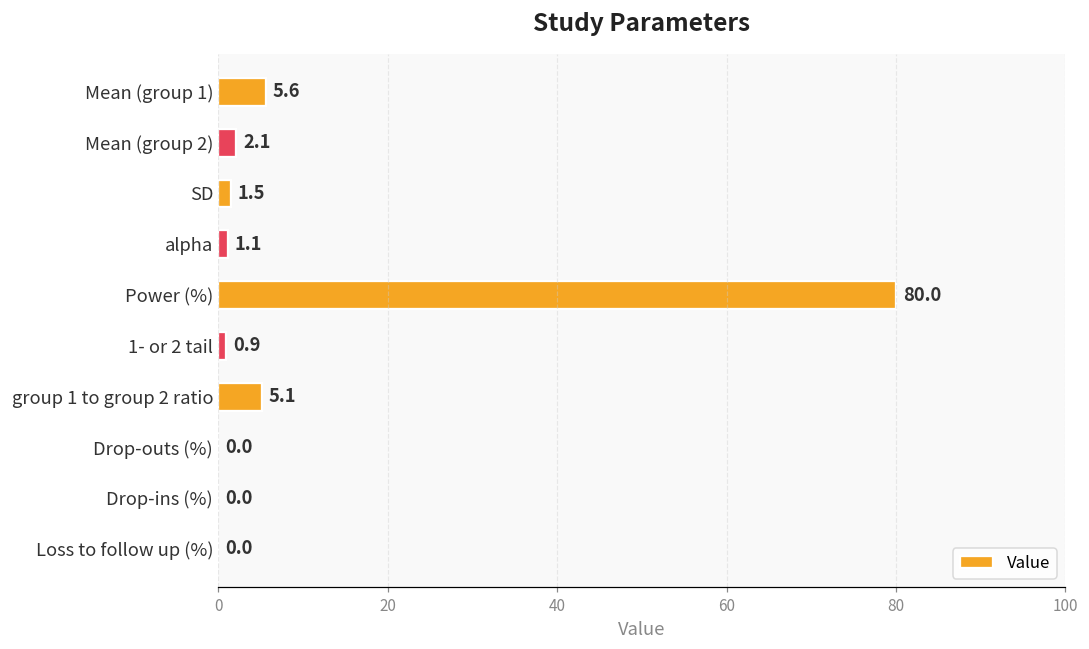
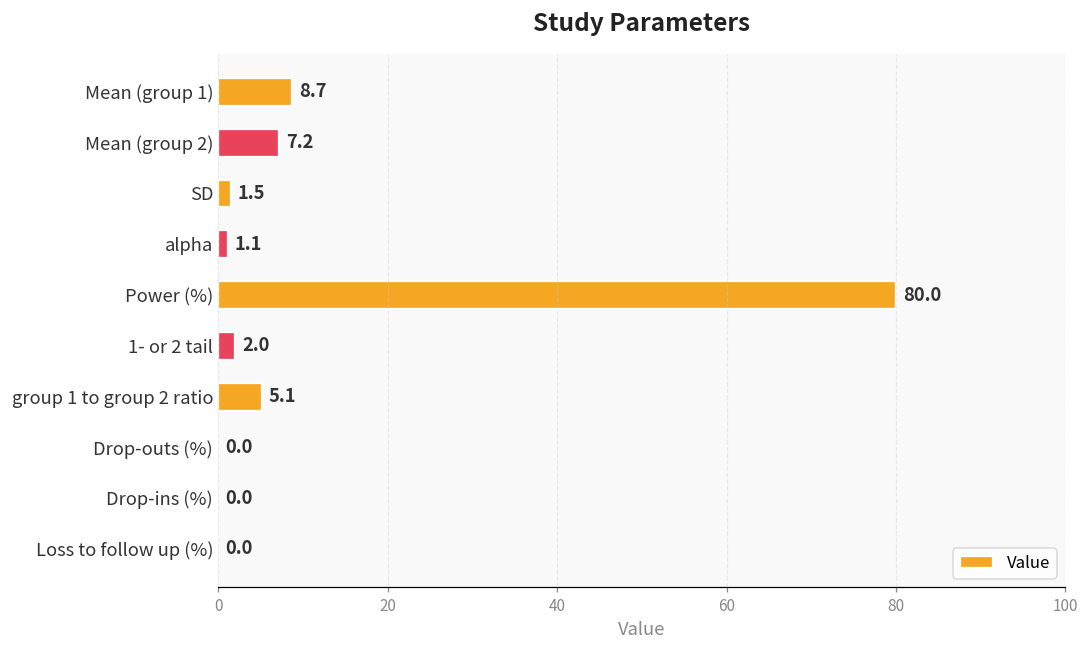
  {
-   "Mean (group 1)": 5.6,
-   "Mean (group 2)": 2.1,
+   "Mean (group 1)": 8.7,
+   "Mean (group 2)": 7.2,
    "SD": 1.5,
    "alpha": 1.1,
    "Power (%)": 80.0,
-   "1- or 2 tail": 0.9,
+   "1- or 2 tail": 2.0,
    "group 1 to group 2 ratio": 5.1,
    "Drop-outs (%)": 0.0,
    "Drop-ins (%)": 0.0,
    "Loss to follow up (%)": 0.0
  }
